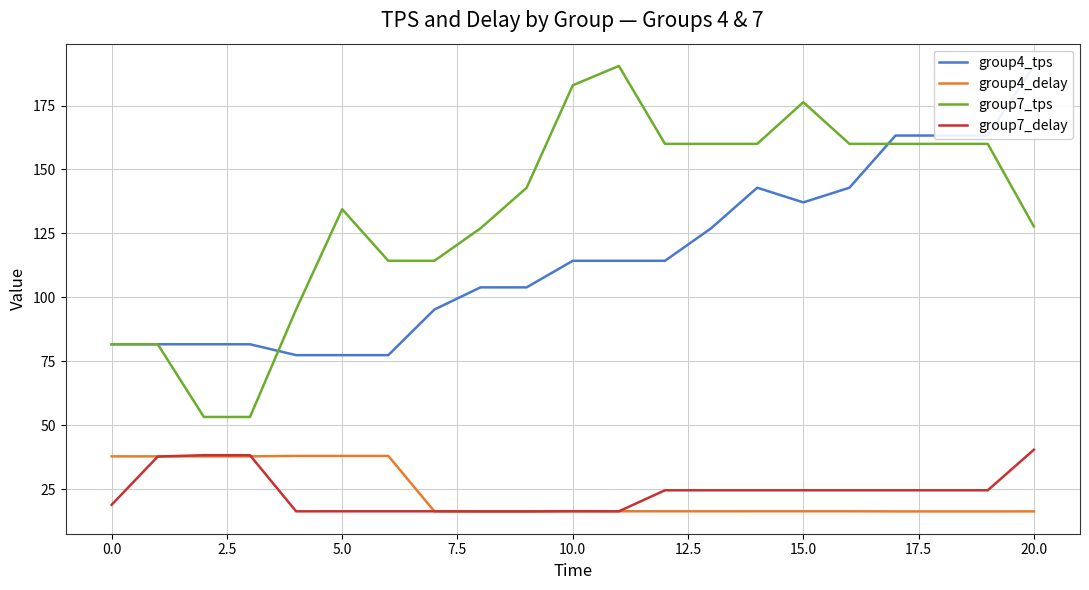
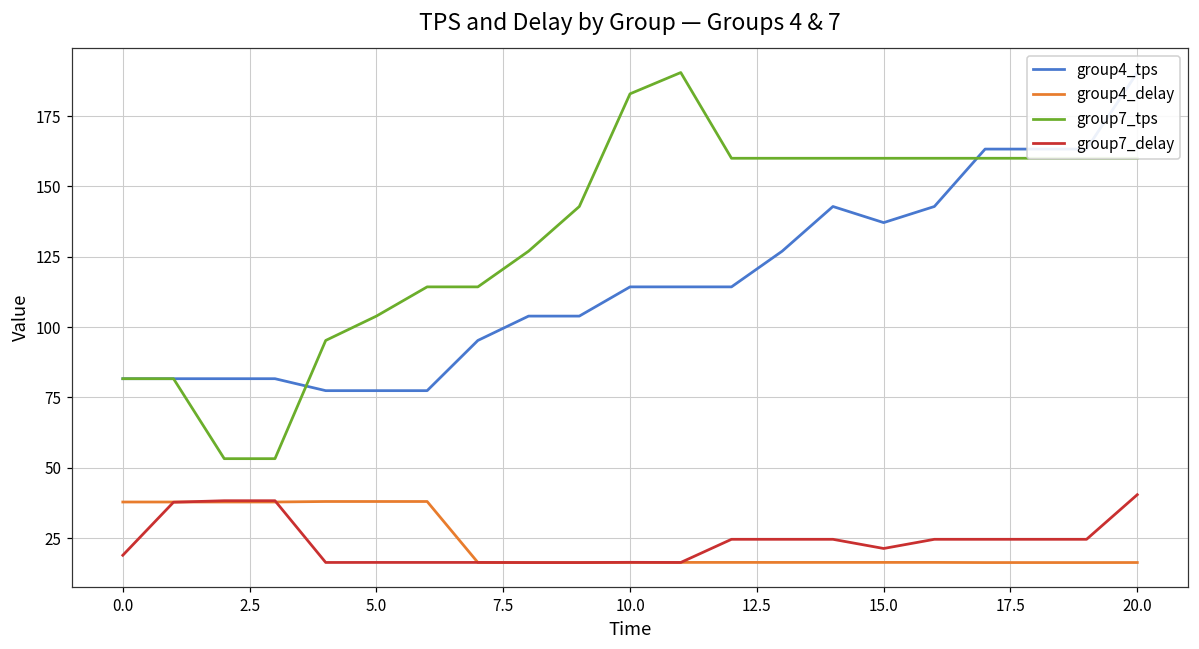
  {
    "group4_tps": {
      "5.0": 77,
      "10.0": 114,
      "15.0": 137
    },
    "group4_delay": {
      "0.0": 38,
      "5.0": 38,
      "15.0": 16,
      "20.0": 16
    },
    "group7_tps": {
-     "5.0": 134,
+     "5.0": 104,
      "10.0": 183,
-     "15.0": 176,
-     "20.0": 128
+     "15.0": 160,
+     "20.0": 160
    },
    "group7_delay": {
      "0.0": 19,
      "5.0": 16,
-     "15.0": 25,
+     "15.0": 21,
      "20.0": 40
    }
  }
